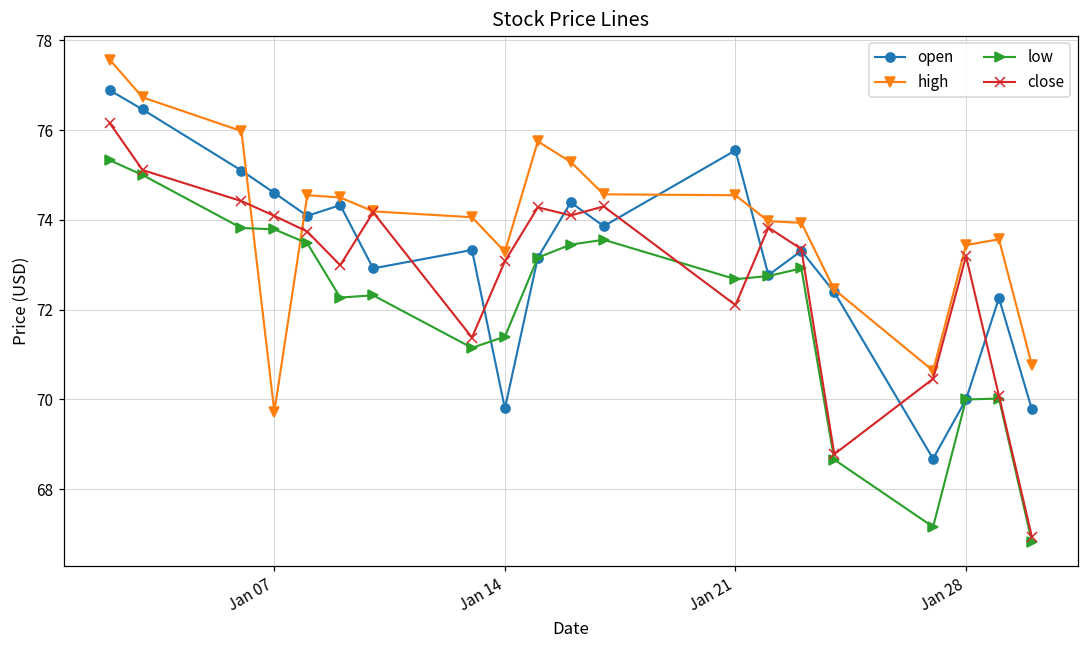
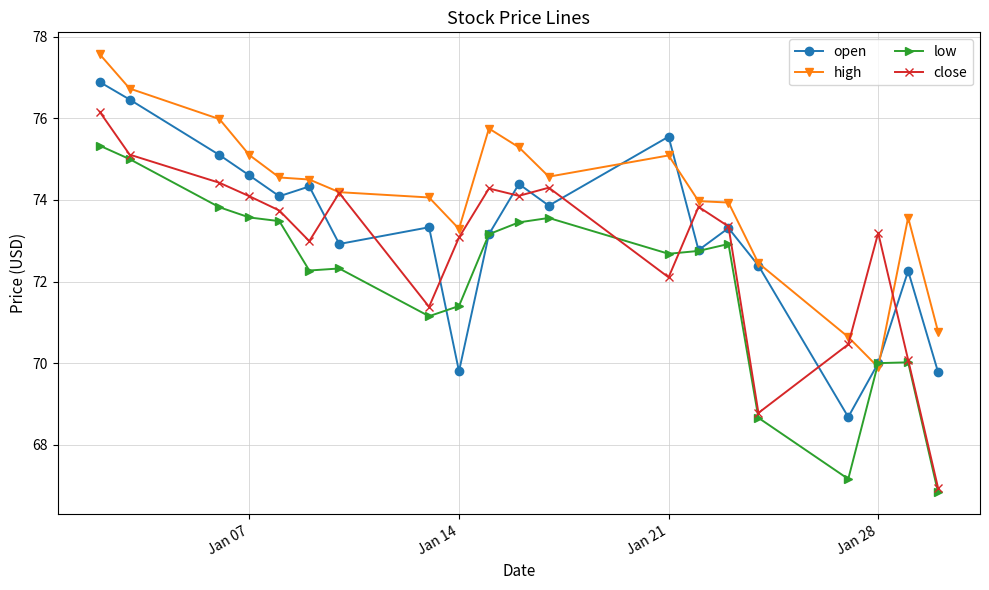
  {
    "open": {
      "Jan 07": 74.6,
      "Jan 14": 69.8,
      "Jan 21": 75.6
    },
    "high": {
-     "Jan 07": 69.7,
+     "Jan 07": 75.1,
      "Jan 14": 73.3,
-     "Jan 21": 74.6,
-     "Jan 28": 73.4
+     "Jan 21": 75.1,
+     "Jan 28": 69.9
    },
    "low": {
-     "Jan 07": 73.8,
+     "Jan 07": 73.6,
      "Jan 14": 71.4,
      "Jan 21": 72.7
    },
    "close": {
      "Jan 07": 74.1,
      "Jan 14": 73.1,
      "Jan 21": 72.1,
      "Jan 28": 73.2
    }
  }
